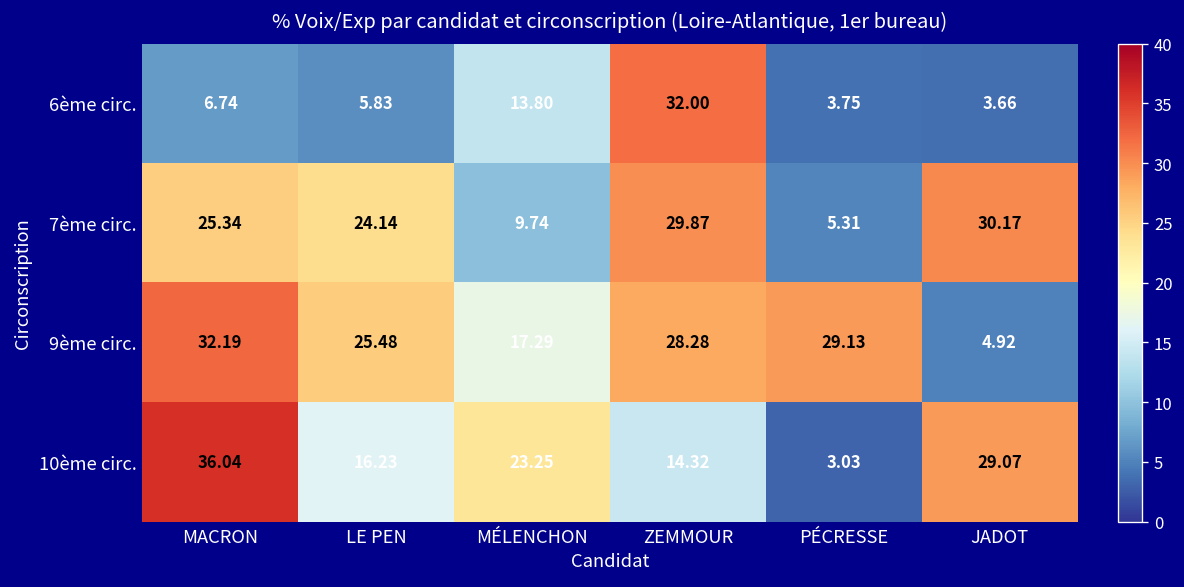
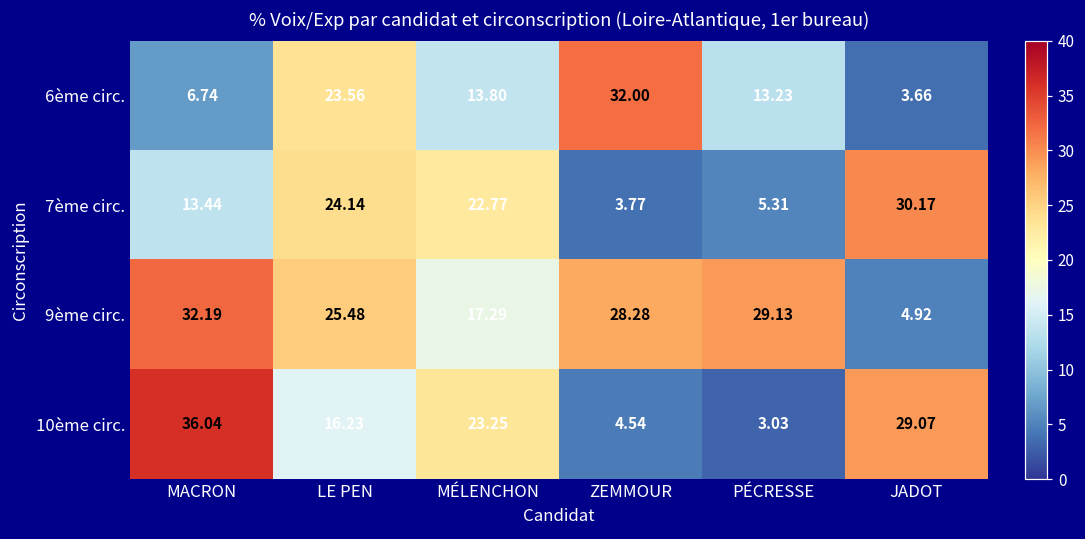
  {
    "6ème circ.": {
      "MACRON": 6.74,
-     "LE PEN": 5.83,
+     "LE PEN": 23.56,
      "MÉLENCHON": 13.80,
      "ZEMMOUR": 32.00,
-     "PÉCRESSE": 3.75,
+     "PÉCRESSE": 13.23,
      "JADOT": 3.66
    },
    "7ème circ.": {
-     "MACRON": 25.34,
+     "MACRON": 13.44,
      "LE PEN": 24.14,
-     "MÉLENCHON": 9.74,
-     "ZEMMOUR": 29.87,
+     "MÉLENCHON": 22.77,
+     "ZEMMOUR": 3.77,
      "PÉCRESSE": 5.31,
      "JADOT": 30.17
    },
    "9ème circ.": {
      "MACRON": 32.19,
      "LE PEN": 25.48,
      "ZEMMOUR": 28.28,
      "PÉCRESSE": 29.13,
      "JADOT": 4.92
    },
    "10ème circ.": {
      "MACRON": 36.04,
      "MÉLENCHON": 23.25,
-     "ZEMMOUR": 14.32,
+     "ZEMMOUR": 4.54,
      "PÉCRESSE": 3.03,
      "JADOT": 29.07
    }
  }
